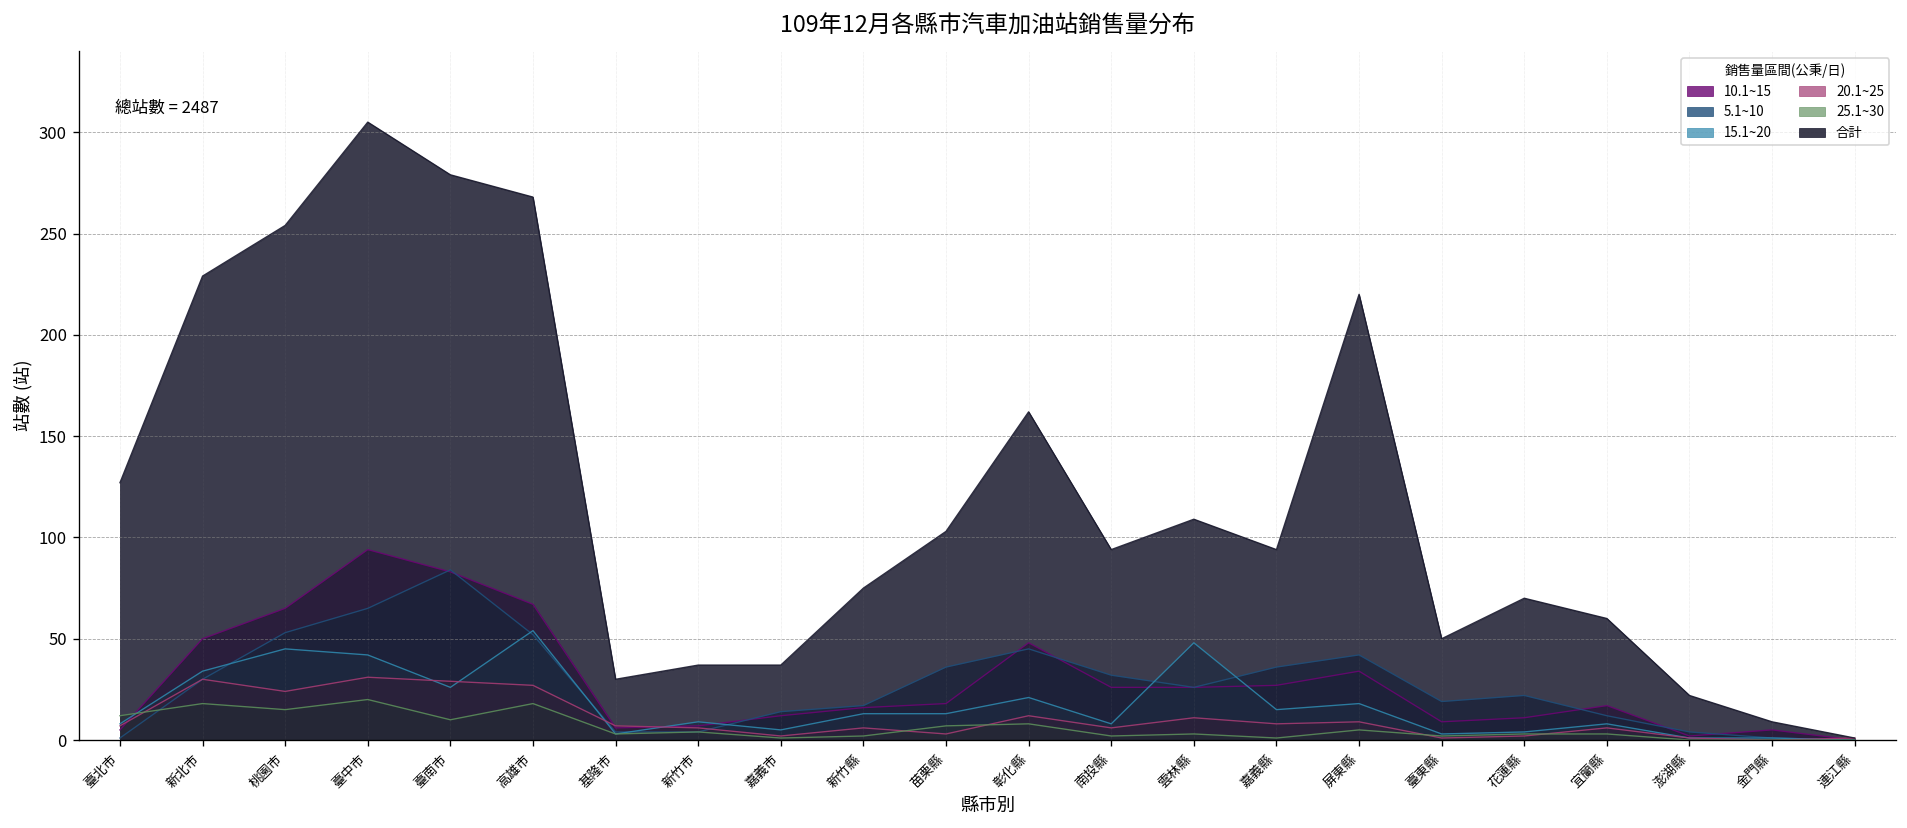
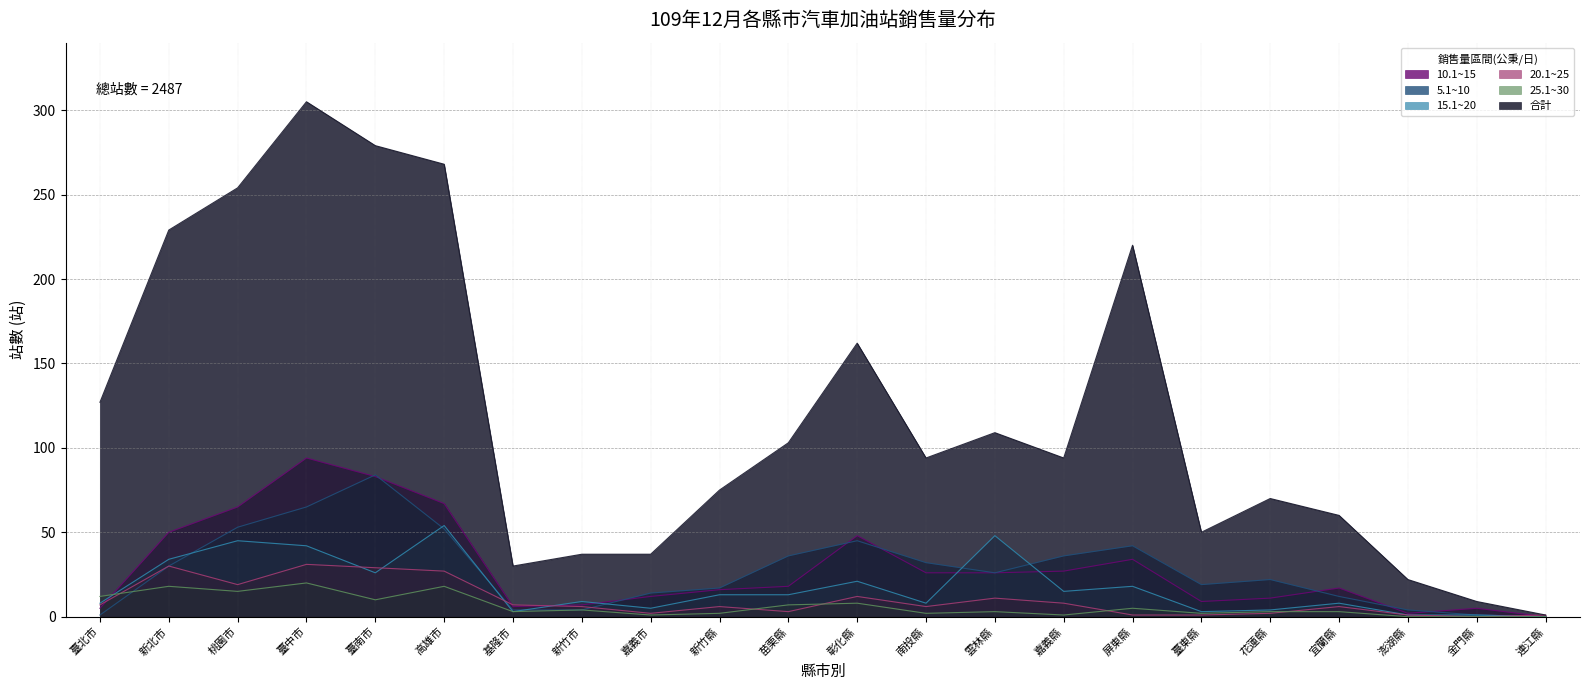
  {
    "10.1~15": {
      "臺北市": 5,
      "新北市": 50,
      "桃園市": 65,
      "臺中市": 94,
      "高雄市": 67,
      "嘉義市": 12,
      "苗栗縣": 18,
      "彰化縣": 48,
      "南投縣": 26,
      "嘉義縣": 27,
      "屏東縣": 34,
      "臺東縣": 9,
      "花蓮縣": 11,
      "宜蘭縣": 17,
      "金門縣": 5
    },
    "5.1~10": {
      "臺北市": 1,
      "桃園市": 53,
      "臺中市": 65,
      "高雄市": 52,
      "嘉義市": 14,
      "苗栗縣": 36,
      "彰化縣": 45,
      "南投縣": 32,
      "嘉義縣": 36,
      "屏東縣": 42,
      "臺東縣": 19,
      "花蓮縣": 22,
      "宜蘭縣": 12,
      "澎湖縣": 4
    },
    "15.1~20": {
      "新北市": 34,
      "桃園市": 45,
      "臺中市": 42,
      "臺南市": 26,
      "高雄市": 54,
      "新竹市": 9,
      "嘉義市": 5,
      "新竹縣": 13,
      "苗栗縣": 13,
      "彰化縣": 21,
      "南投縣": 8,
      "雲林縣": 48,
      "嘉義縣": 15,
      "屏東縣": 18,
      "宜蘭縣": 8
    },
    "20.1~25": {
-     "桃園市": 24,
+     "桃園市": 19,
      "臺中市": 31,
      "臺南市": 29,
      "高雄市": 27,
      "新竹縣": 6,
      "苗栗縣": 3,
      "彰化縣": 12,
      "南投縣": 6,
      "雲林縣": 11,
      "嘉義縣": 8,
-     "屏東縣": 9,
+     "屏東縣": 1,
      "宜蘭縣": 6
    },
    "25.1~30": {
      "臺北市": 12,
      "新北市": 18,
      "桃園市": 15,
      "臺中市": 20,
      "臺南市": 10,
      "高雄市": 18,
      "新竹縣": 2,
      "苗栗縣": 7,
      "彰化縣": 8,
      "南投縣": 2,
      "雲林縣": 3,
      "嘉義縣": 1,
      "屏東縣": 5,
      "宜蘭縣": 3
    },
    "合計": {
      "臺北市": 127,
      "新北市": 229,
      "桃園市": 254,
      "臺中市": 305,
      "臺南市": 279,
      "高雄市": 268,
      "基隆市": 30,
      "新竹市": 37,
      "嘉義市": 37,
      "新竹縣": 75,
      "苗栗縣": 103,
      "彰化縣": 162,
      "南投縣": 94,
      "雲林縣": 109,
      "嘉義縣": 94,
      "屏東縣": 220,
      "臺東縣": 50,
      "花蓮縣": 70,
      "宜蘭縣": 60,
      "澎湖縣": 22,
      "金門縣": 9
    }
  }
